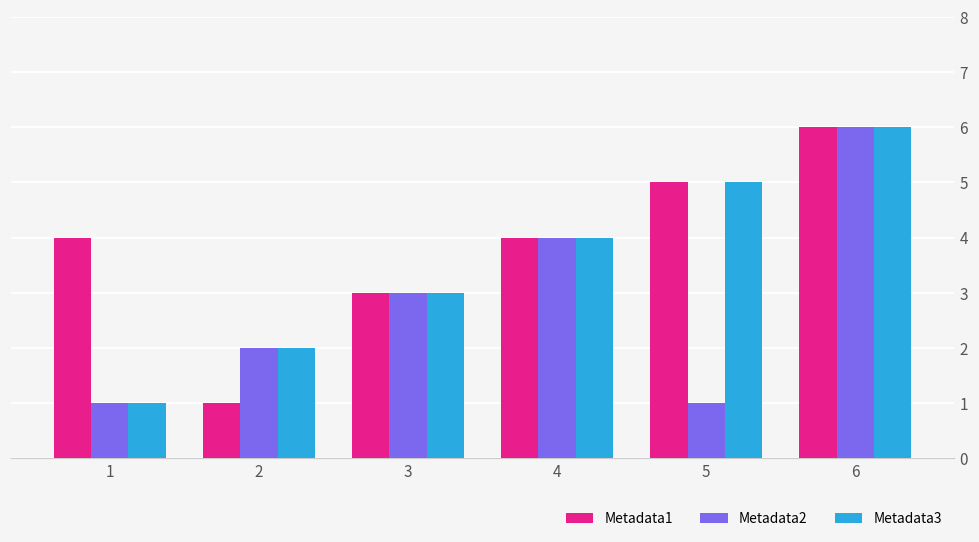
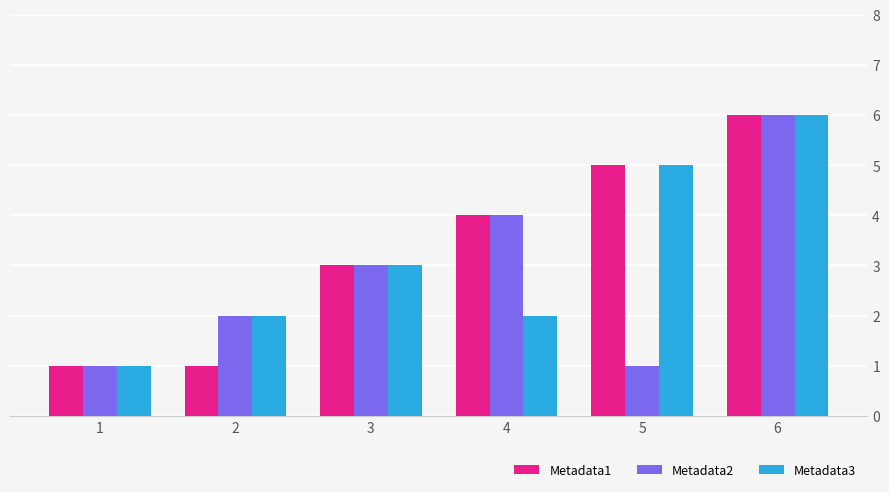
  {
    "Metadata1": {
-     "1": 4,
+     "1": 1,
      "2": 1,
      "3": 3,
      "4": 4,
      "5": 5,
      "6": 6
    },
    "Metadata2": {
      "1": 1,
      "2": 2,
      "3": 3,
      "4": 4,
      "5": 1,
      "6": 6
    },
    "Metadata3": {
      "1": 1,
      "2": 2,
      "3": 3,
-     "4": 4,
+     "4": 2,
      "5": 5,
      "6": 6
    }
  }
